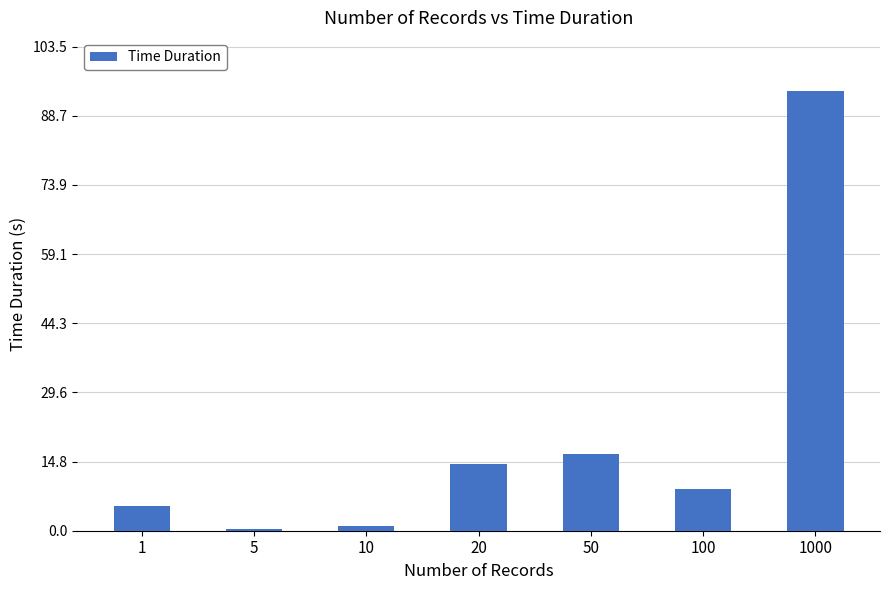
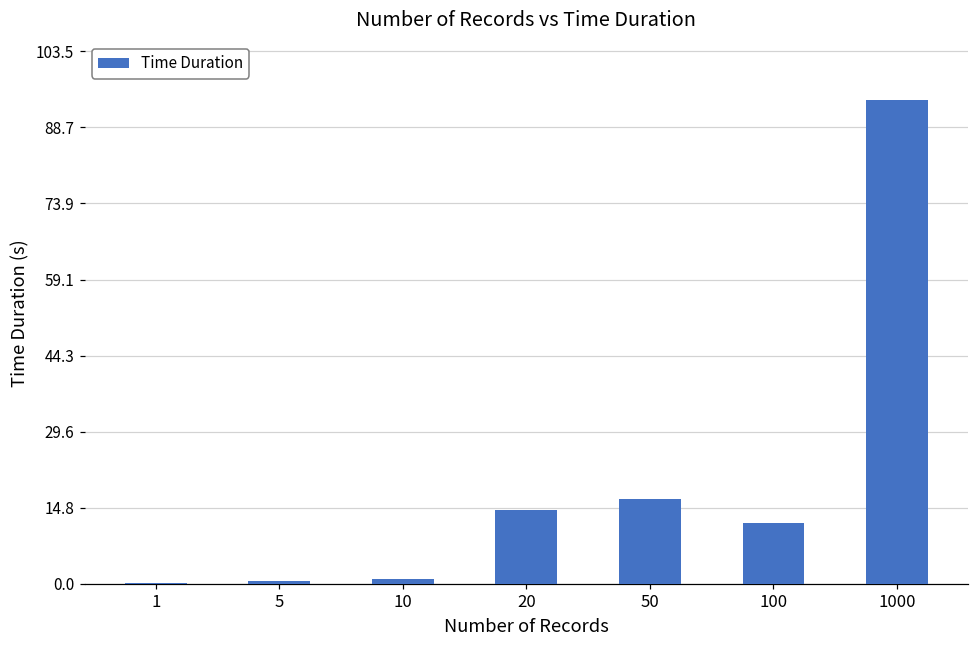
  {
-   "1": 5,
+   "1": 0,
    "10": 1,
    "20": 14,
    "50": 16,
-   "100": 9,
+   "100": 12,
    "1000": 94
  }
